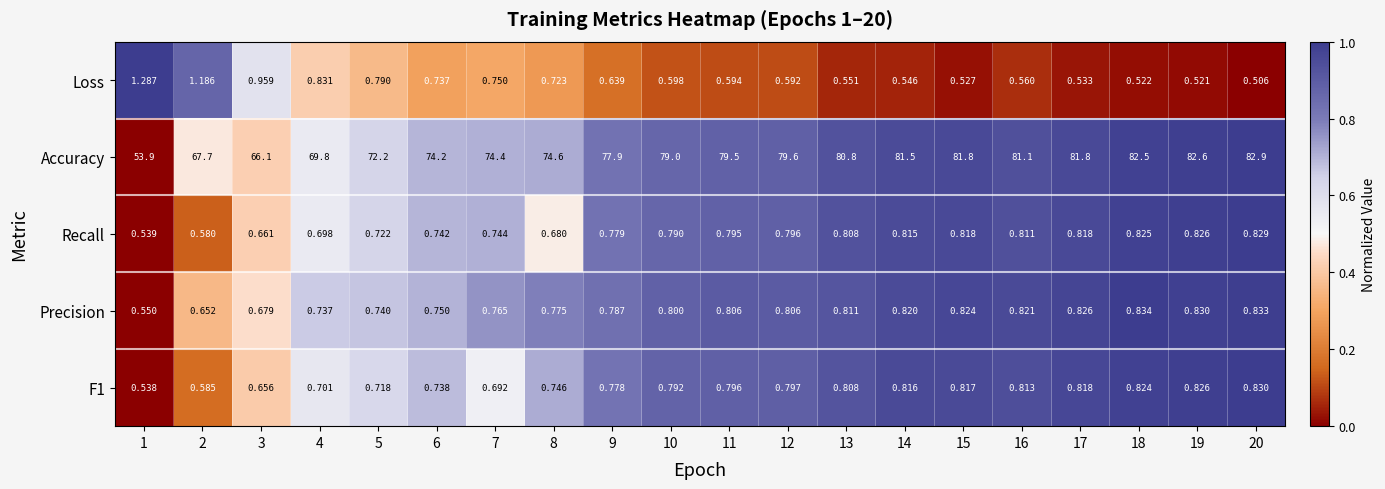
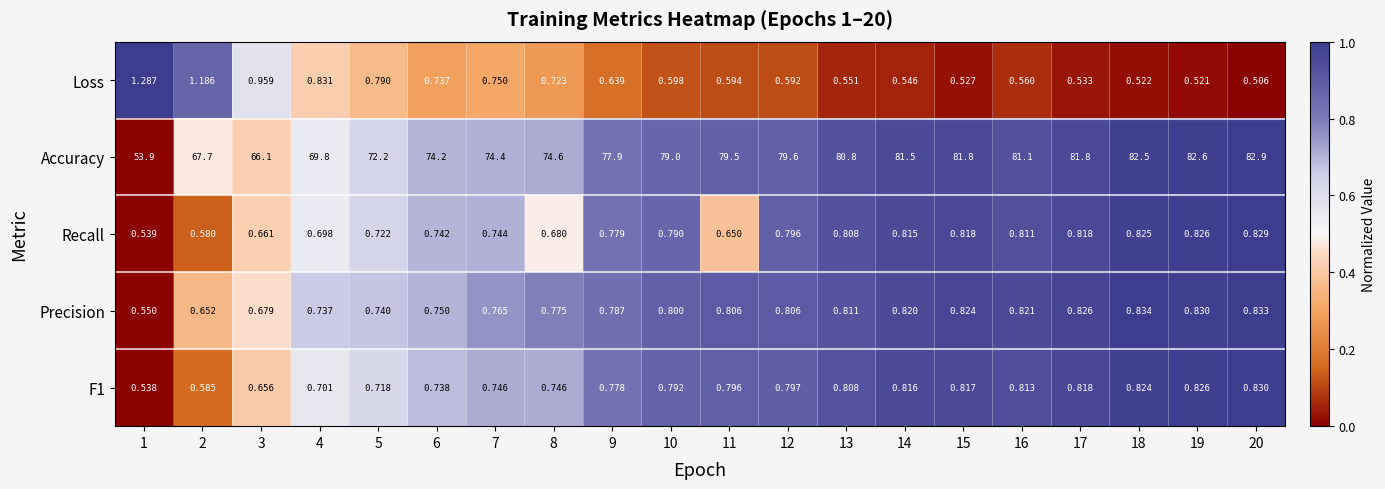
  {
    "Loss": {
      "1": 1.287,
      "2": 1.186,
      "3": 0.959,
      "4": 0.831,
      "5": 0.790,
      "6": 0.737,
      "7": 0.750,
      "8": 0.723,
      "9": 0.639,
      "10": 0.598,
      "11": 0.594,
      "12": 0.592,
      "13": 0.551,
      "14": 0.546,
      "15": 0.527,
      "16": 0.560,
      "17": 0.533,
      "18": 0.522,
      "19": 0.521,
      "20": 0.506
    },
    "Accuracy": {
      "1": 53.9,
      "2": 67.7,
      "3": 66.1,
      "4": 69.8,
      "5": 72.2,
      "6": 74.2,
      "7": 74.4,
      "8": 74.6,
      "9": 77.9,
      "10": 79.0,
      "11": 79.5,
      "12": 79.6,
      "13": 80.8,
      "14": 81.5,
      "15": 81.8,
      "16": 81.1,
      "17": 81.8,
      "18": 82.5,
      "19": 82.6,
      "20": 82.9
    },
    "Recall": {
      "1": 0.539,
      "2": 0.580,
      "3": 0.661,
      "4": 0.698,
      "5": 0.722,
      "6": 0.742,
      "7": 0.744,
      "8": 0.680,
      "9": 0.779,
      "10": 0.790,
-     "11": 0.795,
+     "11": 0.650,
      "12": 0.796,
      "13": 0.808,
      "14": 0.815,
      "15": 0.818,
      "16": 0.811,
      "17": 0.818,
      "18": 0.825,
      "19": 0.826,
      "20": 0.829
    },
    "Precision": {
      "1": 0.550,
      "2": 0.652,
      "3": 0.679,
      "4": 0.737,
      "5": 0.740,
      "6": 0.750,
      "7": 0.765,
      "8": 0.775,
      "9": 0.787,
      "10": 0.800,
      "11": 0.806,
      "12": 0.806,
      "13": 0.811,
      "14": 0.820,
      "15": 0.824,
      "16": 0.821,
      "17": 0.826,
      "18": 0.834,
      "19": 0.830,
      "20": 0.833
    },
    "F1": {
      "1": 0.538,
      "2": 0.585,
      "3": 0.656,
      "4": 0.701,
      "5": 0.718,
      "6": 0.738,
-     "7": 0.692,
+     "7": 0.746,
      "8": 0.746,
      "9": 0.778,
      "10": 0.792,
      "11": 0.796,
      "12": 0.797,
      "13": 0.808,
      "14": 0.816,
      "15": 0.817,
      "16": 0.813,
      "17": 0.818,
      "18": 0.824,
      "19": 0.826,
      "20": 0.830
    }
  }
